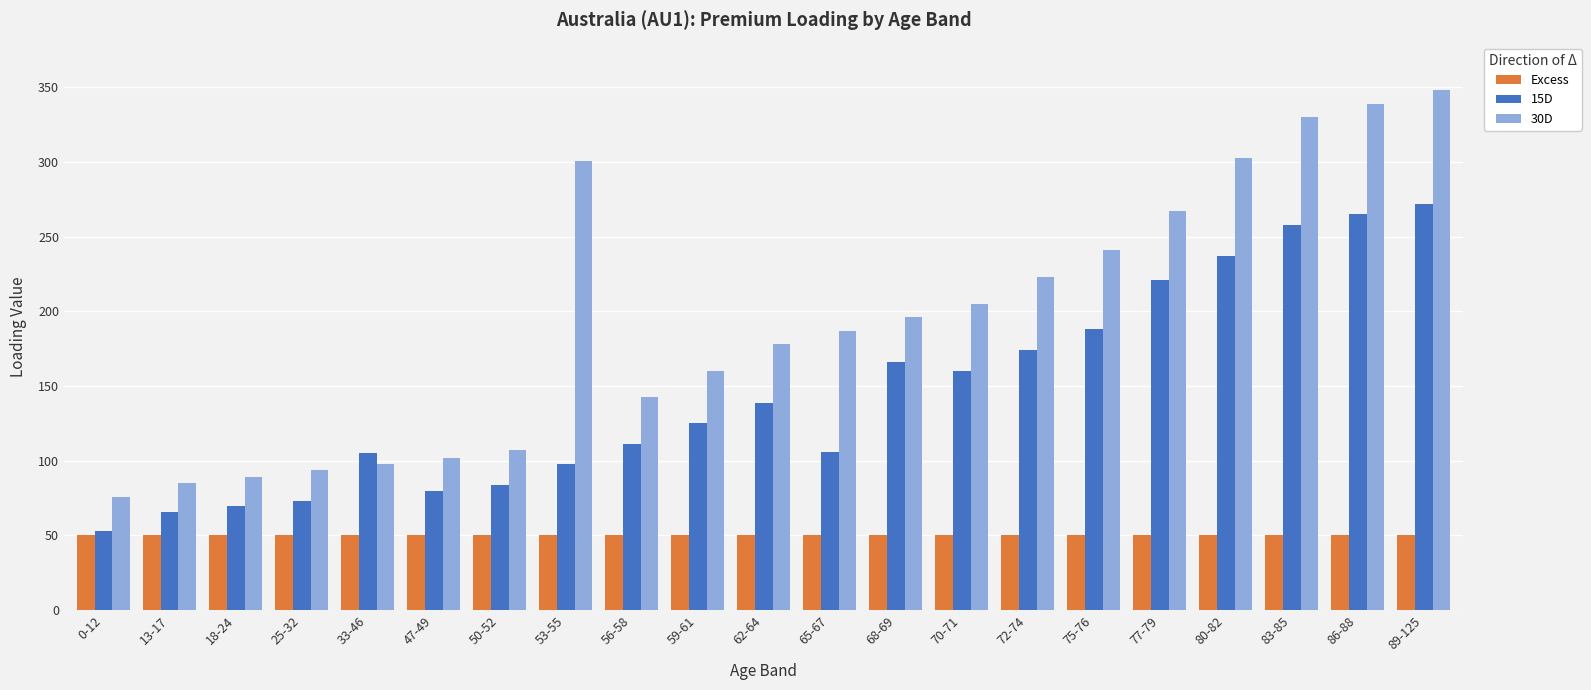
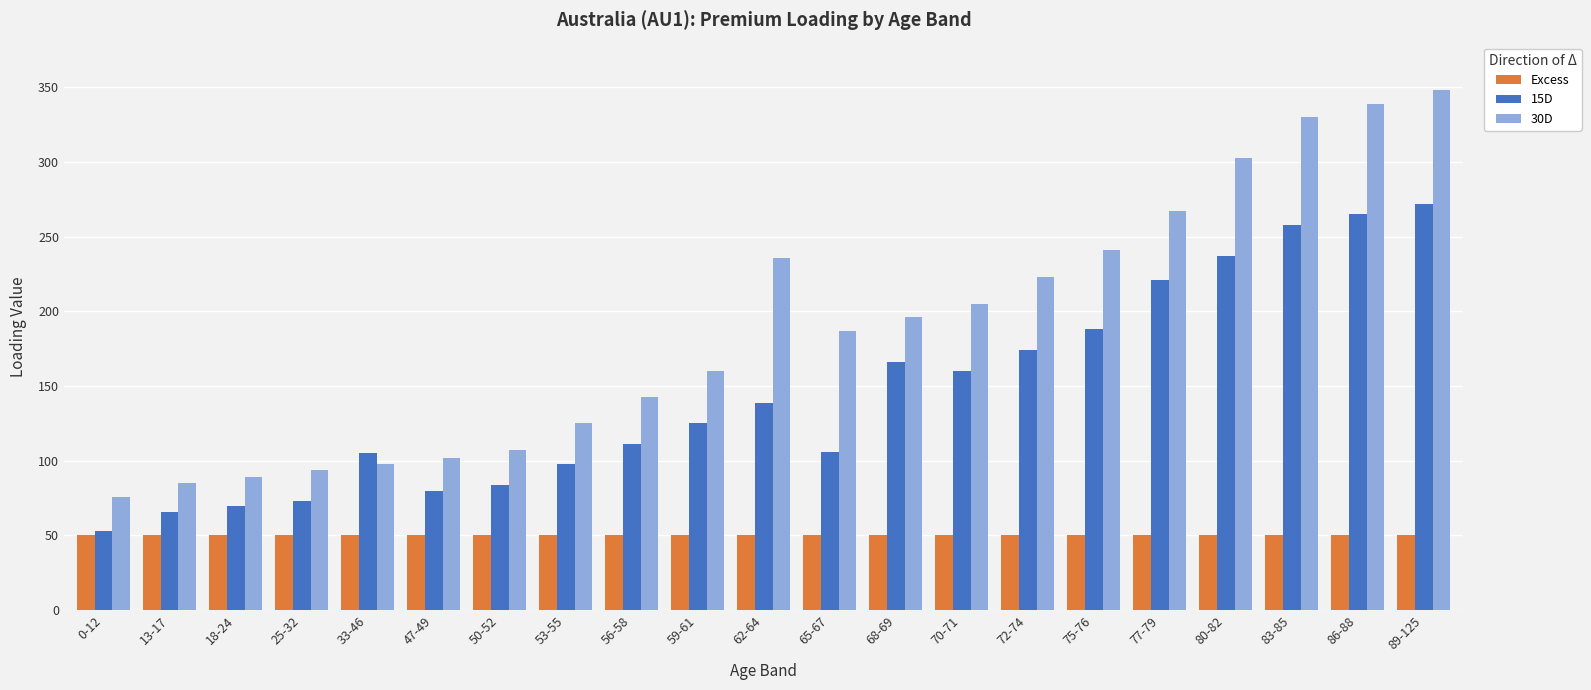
  {
    "Excess": {
      "0-12": 50,
      "13-17": 50,
      "18-24": 50,
      "25-32": 50,
      "33-46": 50,
      "47-49": 50,
      "50-52": 50,
      "53-55": 50,
      "56-58": 50,
      "59-61": 50,
      "62-64": 50,
      "65-67": 50,
      "68-69": 50,
      "70-71": 50,
      "72-74": 50,
      "75-76": 50,
      "77-79": 50,
      "80-82": 50,
      "83-85": 50,
      "86-88": 50,
      "89-125": 50
    },
    "15D": {
      "0-12": 53,
      "13-17": 66,
      "18-24": 70,
      "25-32": 73,
      "33-46": 105,
      "47-49": 80,
      "50-52": 84,
      "53-55": 98,
      "56-58": 111,
      "59-61": 125,
      "62-64": 139,
      "65-67": 106,
      "68-69": 166,
      "70-71": 160,
      "72-74": 174,
      "75-76": 188,
      "77-79": 221,
      "80-82": 237,
      "83-85": 258,
      "86-88": 265,
      "89-125": 272
    },
    "30D": {
      "0-12": 76,
      "13-17": 85,
      "18-24": 89,
      "25-32": 94,
      "33-46": 98,
      "47-49": 102,
      "50-52": 107,
-     "53-55": 301,
+     "53-55": 125,
      "56-58": 143,
      "59-61": 160,
-     "62-64": 178,
+     "62-64": 236,
      "65-67": 187,
      "68-69": 196,
      "70-71": 205,
      "72-74": 223,
      "75-76": 241,
      "77-79": 267,
      "80-82": 303,
      "83-85": 330,
      "86-88": 339,
      "89-125": 348
    }
  }
